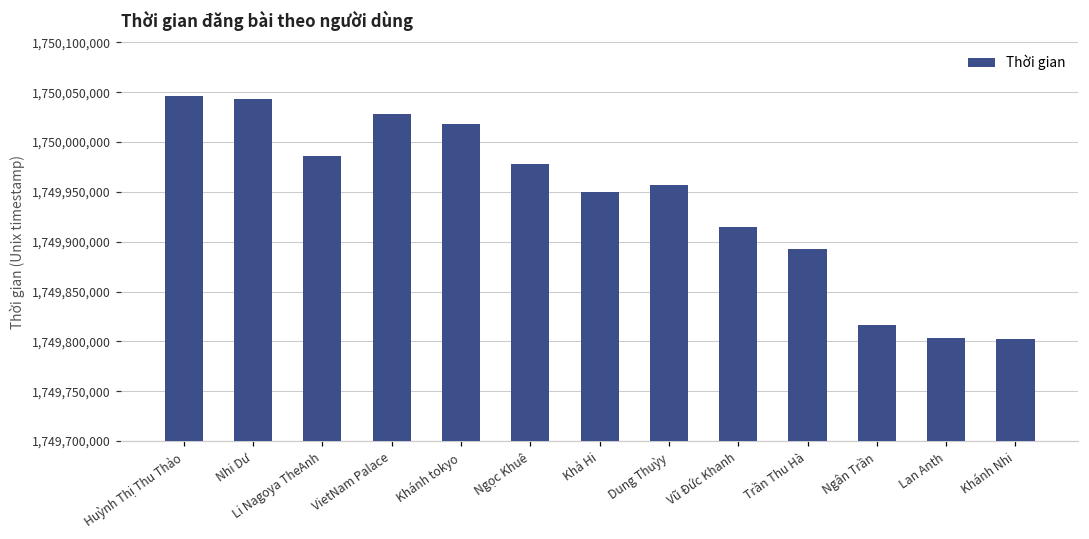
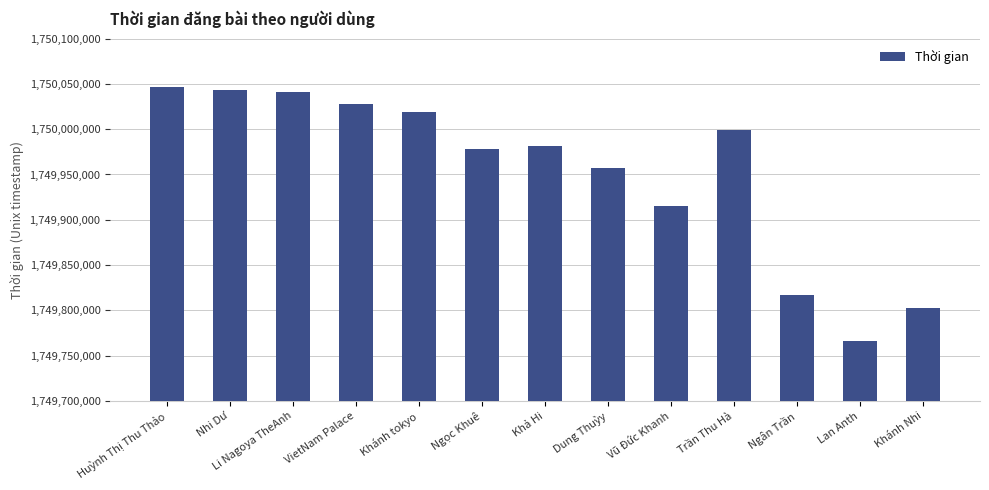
  {
    "Huỳnh Thị Thu Thảo": "1,750,050,000",
    "Nhi Dư": "1,750,040,000",
-   "Li Nagoya TheAnh": "1,749,990,000",
+   "Li Nagoya TheAnh": "1,750,040,000",
    "VietNam Palace": "1,750,030,000",
    "Khánh tokyo": "1,750,020,000",
    "Ngọc Khuê": "1,749,980,000",
-   "Khả Hi": "1,749,950,000",
+   "Khả Hi": "1,749,980,000",
    "Dung Thuỳy": "1,749,960,000",
    "Vũ Đức Khanh": "1,749,920,000",
-   "Trần Thu Hà": "1,749,890,000",
+   "Trần Thu Hà": "1,750,000,000",
    "Ngân Trần": "1,749,820,000",
-   "Lan Anth": "1,749,800,000",
+   "Lan Anth": "1,749,770,000",
    "Khánh Nhi": "1,749,800,000"
  }
